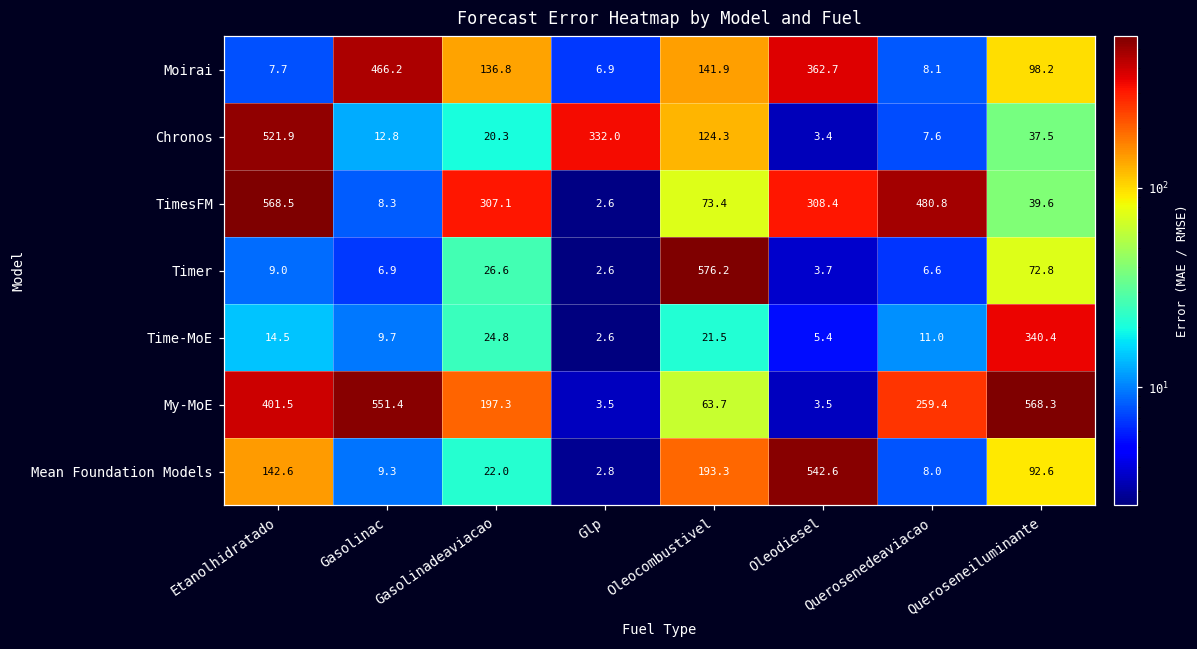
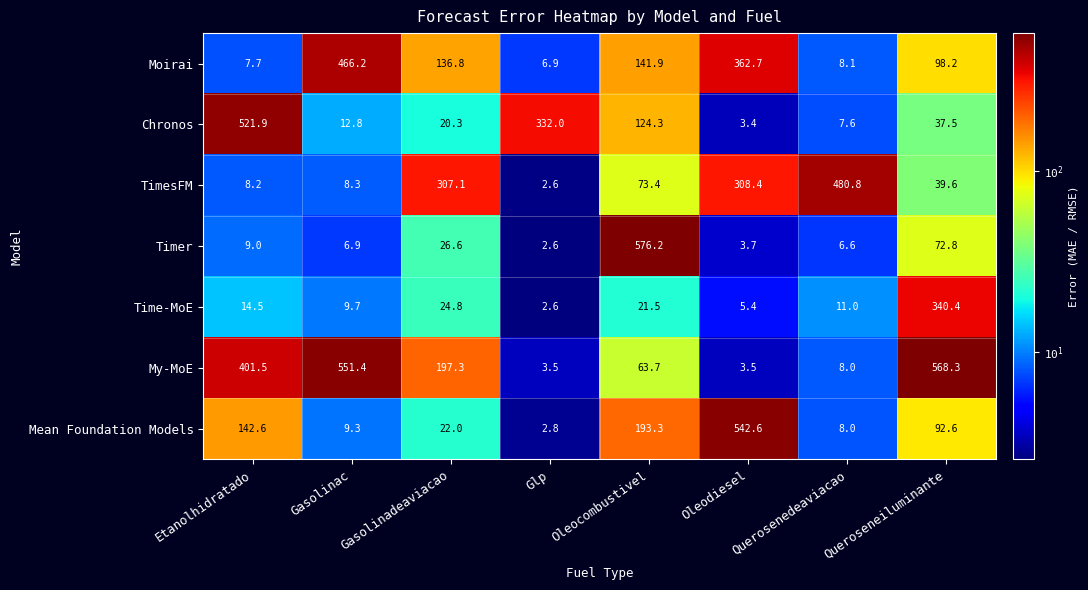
  {
    "Moirai": {
      "Etanolhidratado": 7.7,
      "Gasolinac": 466.2,
      "Gasolinadeaviacao": 136.8,
      "Glp": 6.9,
      "Oleocombustivel": 141.9,
      "Oleodiesel": 362.7,
      "Querosenedeaviacao": 8.1,
      "Queroseneiluminante": 98.2
    },
    "Chronos": {
      "Etanolhidratado": 521.9,
      "Gasolinac": 12.8,
      "Gasolinadeaviacao": 20.3,
      "Glp": 332.0,
      "Oleocombustivel": 124.3,
      "Oleodiesel": 3.4,
      "Querosenedeaviacao": 7.6,
      "Queroseneiluminante": 37.5
    },
    "TimesFM": {
-     "Etanolhidratado": 568.5,
+     "Etanolhidratado": 8.2,
      "Gasolinac": 8.3,
      "Gasolinadeaviacao": 307.1,
      "Glp": 2.6,
      "Oleocombustivel": 73.4,
      "Oleodiesel": 308.4,
      "Querosenedeaviacao": 480.8,
      "Queroseneiluminante": 39.6
    },
    "Timer": {
      "Etanolhidratado": 9.0,
      "Gasolinac": 6.9,
      "Gasolinadeaviacao": 26.6,
      "Glp": 2.6,
      "Oleocombustivel": 576.2,
      "Oleodiesel": 3.7,
      "Querosenedeaviacao": 6.6,
      "Queroseneiluminante": 72.8
    },
    "Time-MoE": {
      "Etanolhidratado": 14.5,
      "Gasolinac": 9.7,
      "Gasolinadeaviacao": 24.8,
      "Glp": 2.6,
      "Oleocombustivel": 21.5,
      "Oleodiesel": 5.4,
      "Querosenedeaviacao": 11.0,
      "Queroseneiluminante": 340.4
    },
    "My-MoE": {
      "Etanolhidratado": 401.5,
      "Gasolinac": 551.4,
      "Gasolinadeaviacao": 197.3,
      "Glp": 3.5,
      "Oleocombustivel": 63.7,
      "Oleodiesel": 3.5,
-     "Querosenedeaviacao": 259.4,
+     "Querosenedeaviacao": 8.0,
      "Queroseneiluminante": 568.3
    },
    "Mean Foundation Models": {
      "Etanolhidratado": 142.6,
      "Gasolinac": 9.3,
      "Gasolinadeaviacao": 22.0,
      "Glp": 2.8,
      "Oleocombustivel": 193.3,
      "Oleodiesel": 542.6,
      "Querosenedeaviacao": 8.0,
      "Queroseneiluminante": 92.6
    }
  }
